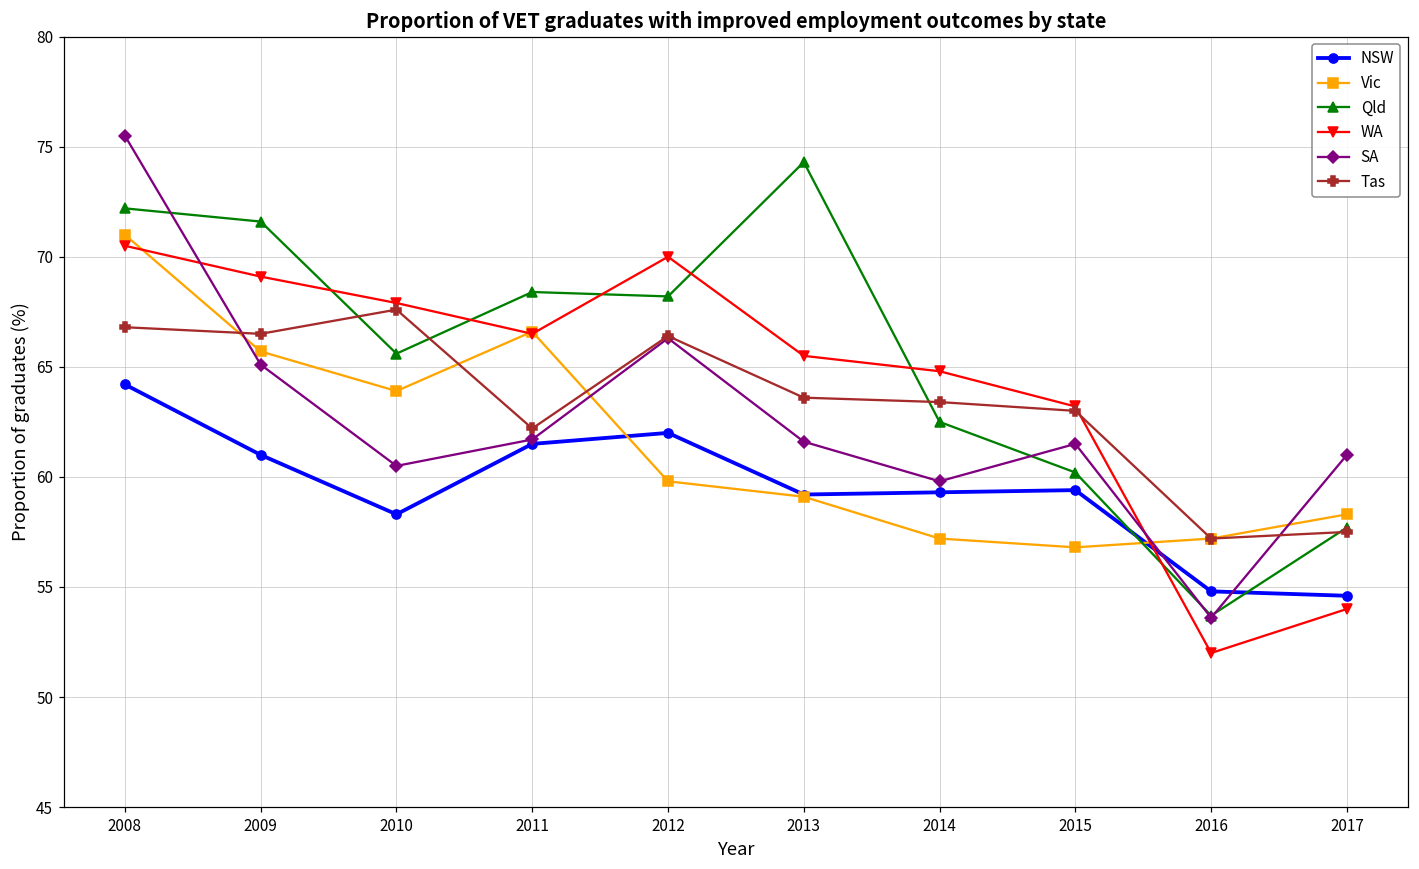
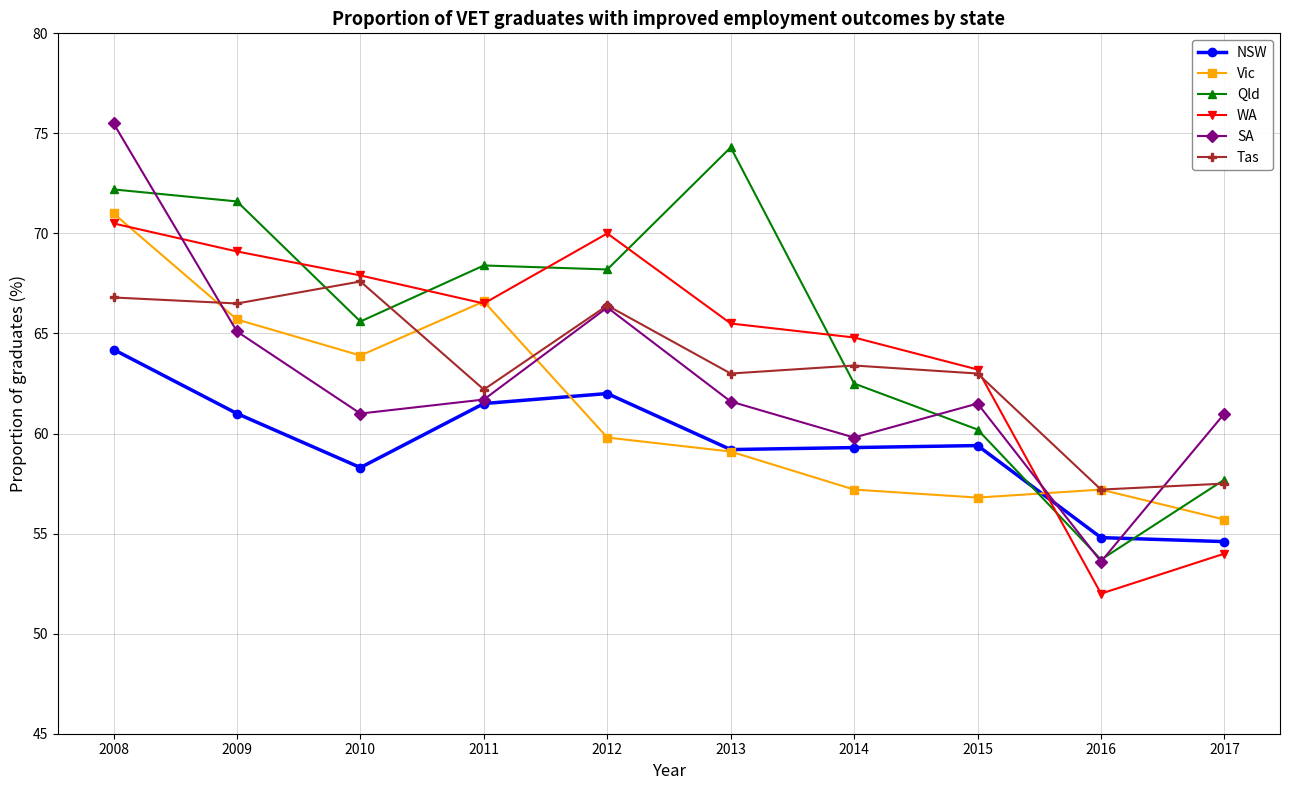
  {
    "NSW": {
      "2008": 64.2,
      "2009": 61.0,
      "2010": 58.3,
      "2011": 61.5,
      "2012": 62.0,
      "2014": 59.3,
      "2015": 59.4,
      "2016": 54.8,
      "2017": 54.6
    },
    "Vic": {
      "2008": 71.0,
      "2009": 65.7,
      "2010": 63.9,
      "2012": 59.8,
      "2014": 57.2,
      "2015": 56.8,
-     "2017": 58.3
+     "2017": 55.7
    },
    "Qld": {
      "2008": 72.2,
      "2009": 71.6,
      "2010": 65.6,
      "2011": 68.4,
      "2012": 68.2,
      "2013": 74.3,
      "2014": 62.5,
      "2015": 60.2,
      "2017": 57.7
    },
    "WA": {
      "2008": 70.5,
      "2009": 69.1,
      "2010": 67.9,
      "2012": 70.0,
      "2013": 65.5,
      "2014": 64.8,
      "2015": 63.2,
      "2016": 52.0,
      "2017": 54.0
    },
    "SA": {
      "2008": 75.5,
      "2009": 65.1,
-     "2010": 60.5,
+     "2010": 61.0,
      "2011": 61.7,
      "2013": 61.6,
      "2014": 59.8,
      "2015": 61.5,
      "2017": 61.0
    },
    "Tas": {
      "2008": 66.8,
      "2009": 66.5,
      "2010": 67.6,
      "2011": 62.2,
-     "2013": 63.6,
+     "2013": 63.0,
      "2014": 63.4,
      "2015": 63.0,
      "2017": 57.5
    }
  }
